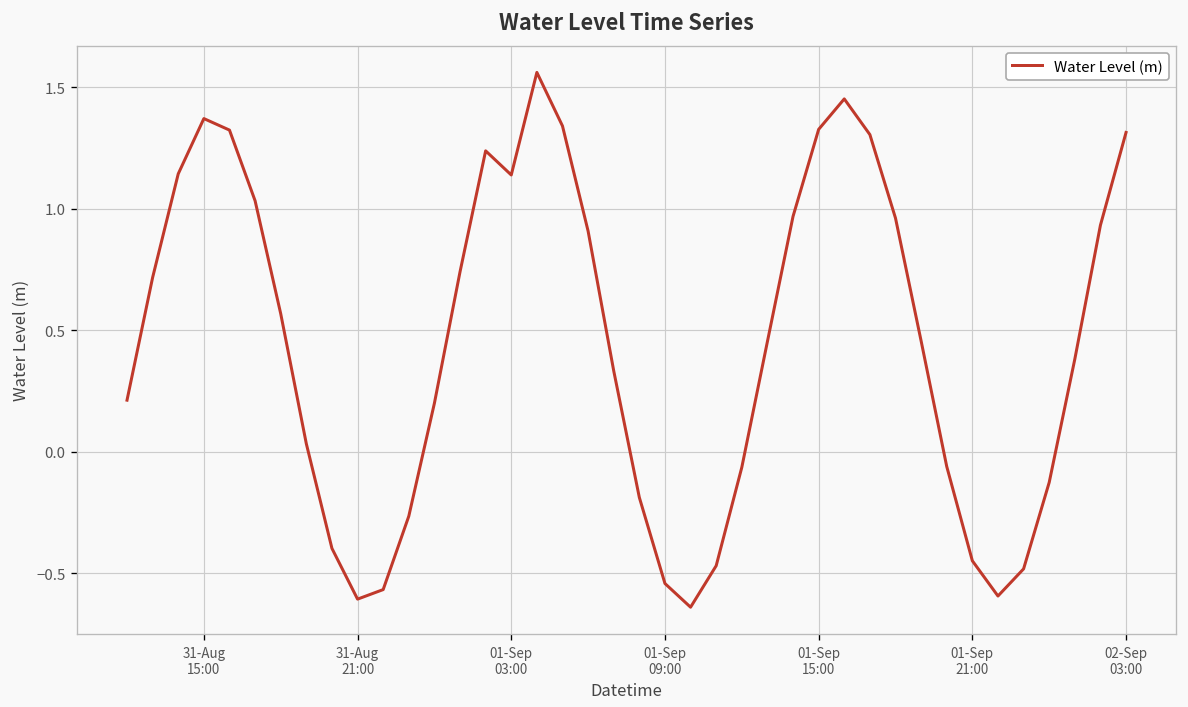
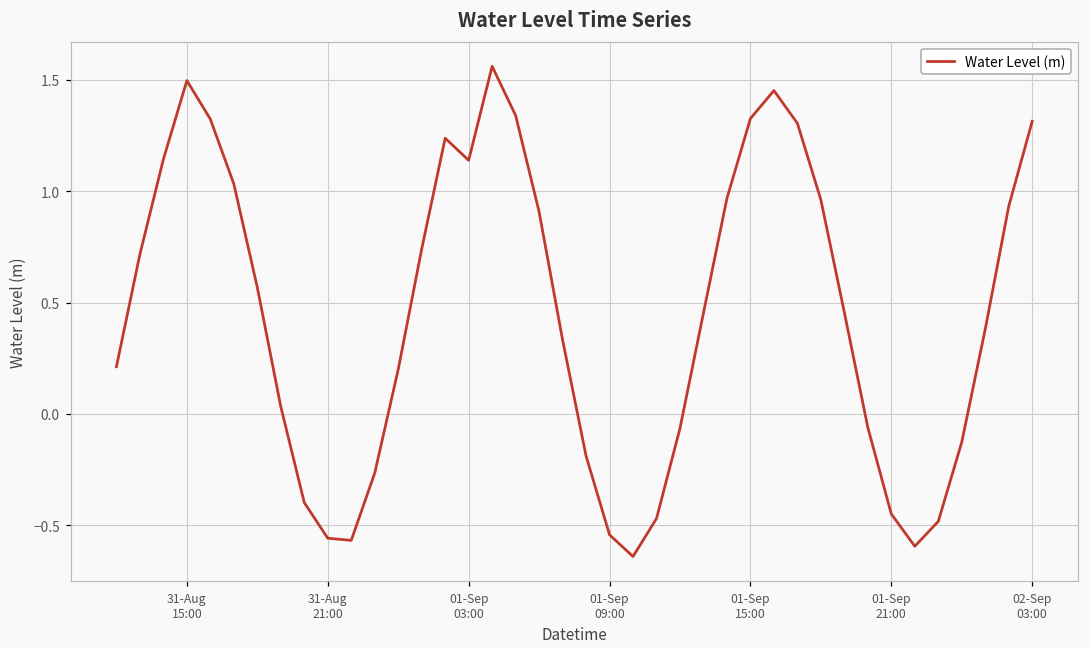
  {
-   "31-Aug 15:00": 1.37,
-   "31-Aug 21:00": -0.61,
+   "31-Aug 15:00": 1.50,
+   "31-Aug 21:00": -0.56,
    "01-Sep 03:00": 1.14,
    "01-Sep 09:00": -0.54,
    "01-Sep 15:00": 1.33,
    "01-Sep 21:00": -0.45,
    "02-Sep 03:00": 1.31
  }
